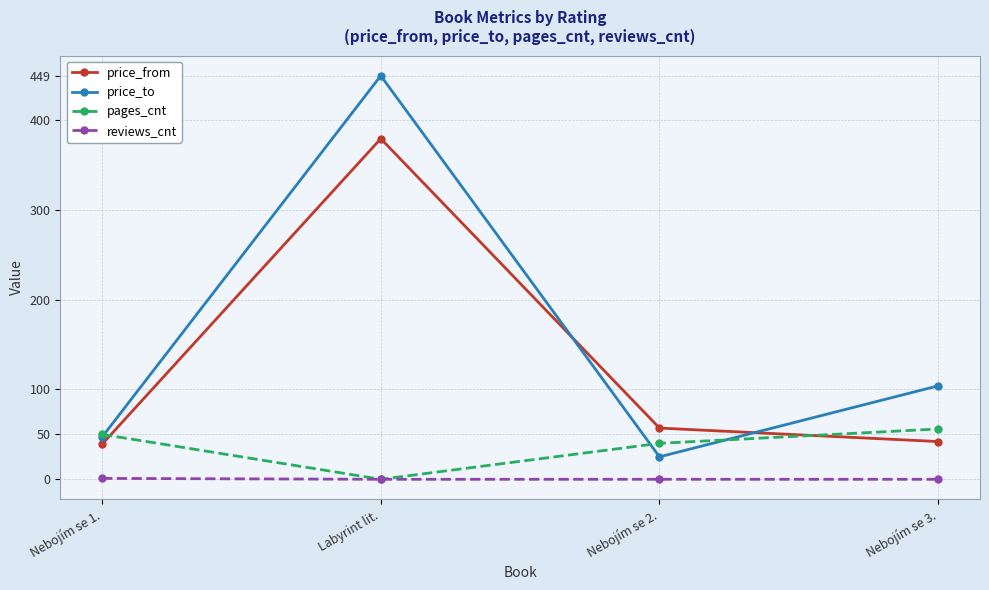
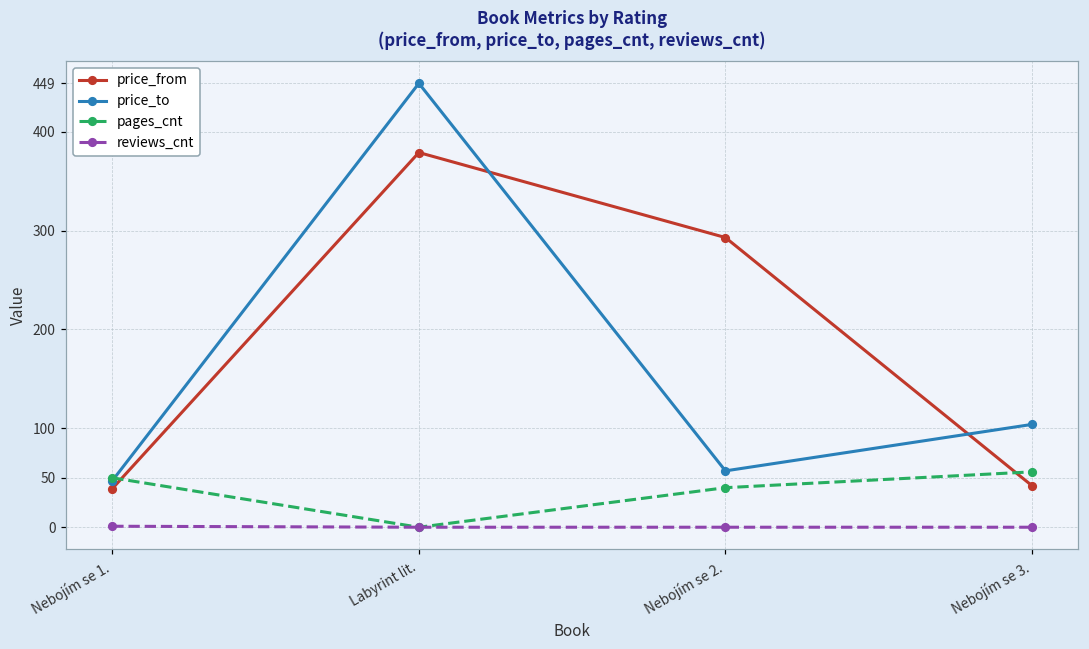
  {
    "price_from": {
      "Nebojím se 1.": 40,
      "Labyrint lit.": 380,
-     "Nebojím se 2.": 60,
+     "Nebojím se 2.": 290,
      "Nebojím se 3.": 40
    },
    "price_to": {
      "Nebojím se 1.": 50,
      "Labyrint lit.": 450,
-     "Nebojím se 2.": 30,
+     "Nebojím se 2.": 60,
      "Nebojím se 3.": 100
    },
    "pages_cnt": {
      "Nebojím se 1.": 50,
      "Nebojím se 2.": 40,
      "Nebojím se 3.": 60
    },
    "reviews_cnt": {
      "Nebojím se 1.": 0,
      "Nebojím se 2.": 0,
      "Nebojím se 3.": 0
    }
  }
